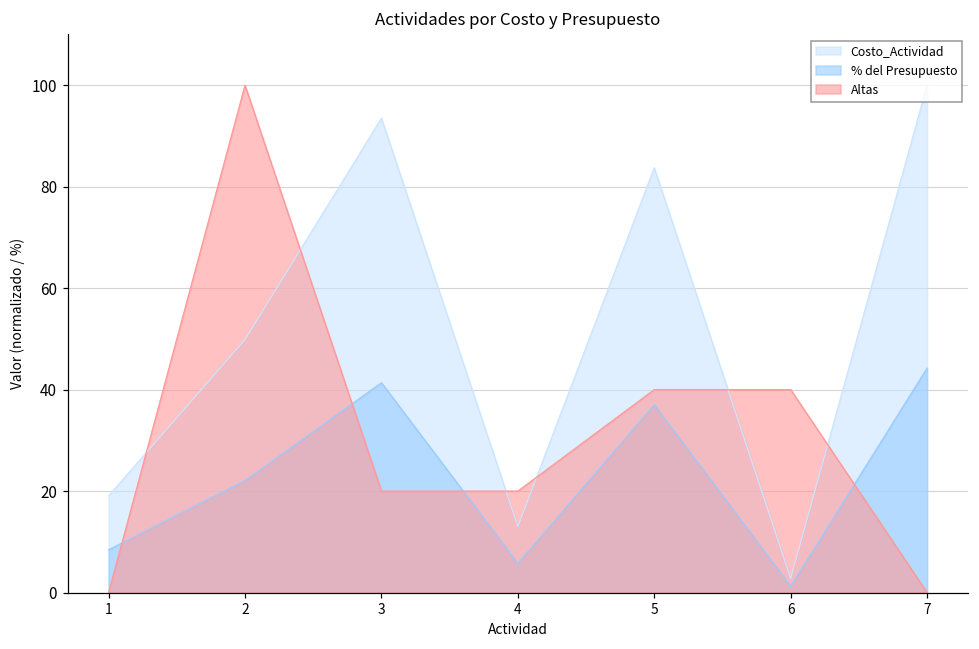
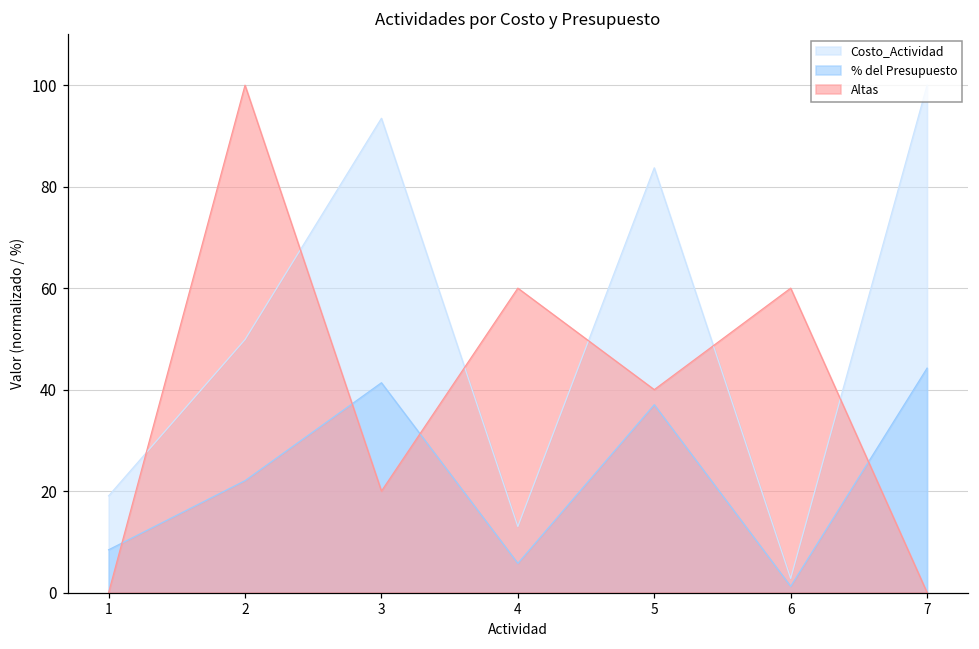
  {
    "Altas": {
      "1": 0,
      "2": 100,
      "3": 20,
-     "4": 20,
+     "4": 60,
      "5": 40,
-     "6": 40,
+     "6": 60,
      "7": 0
    }
  }
